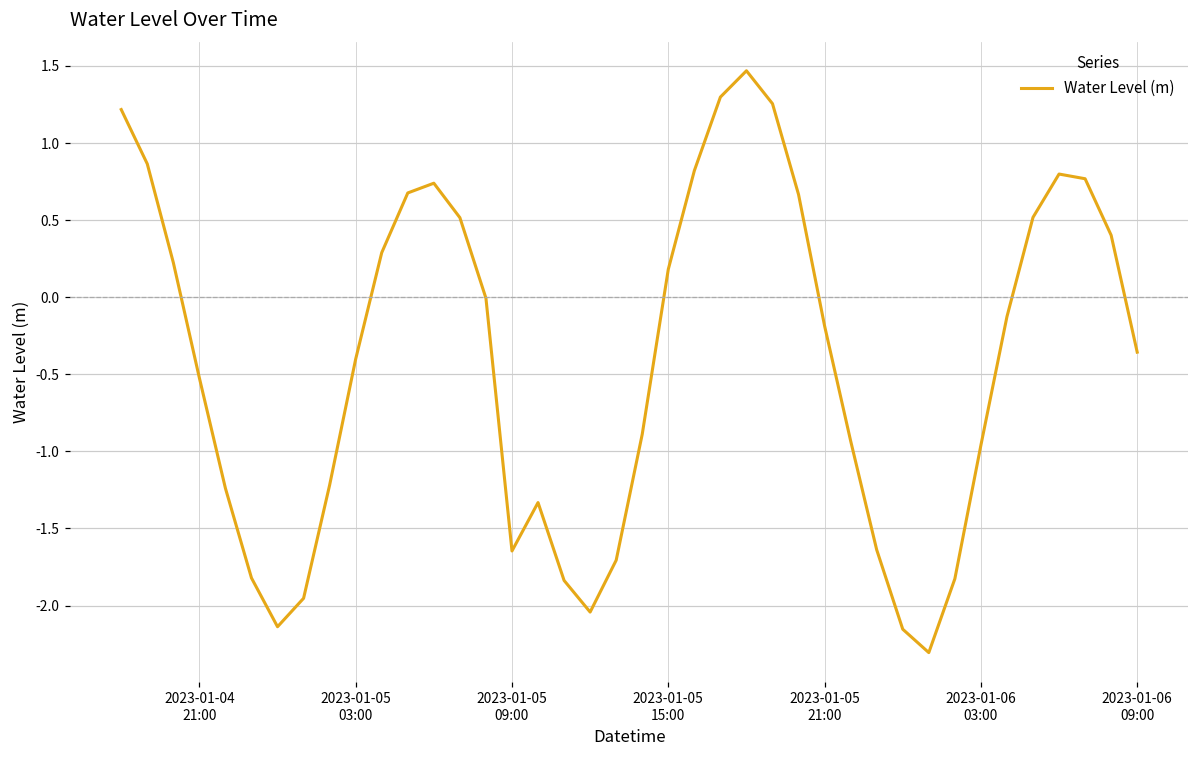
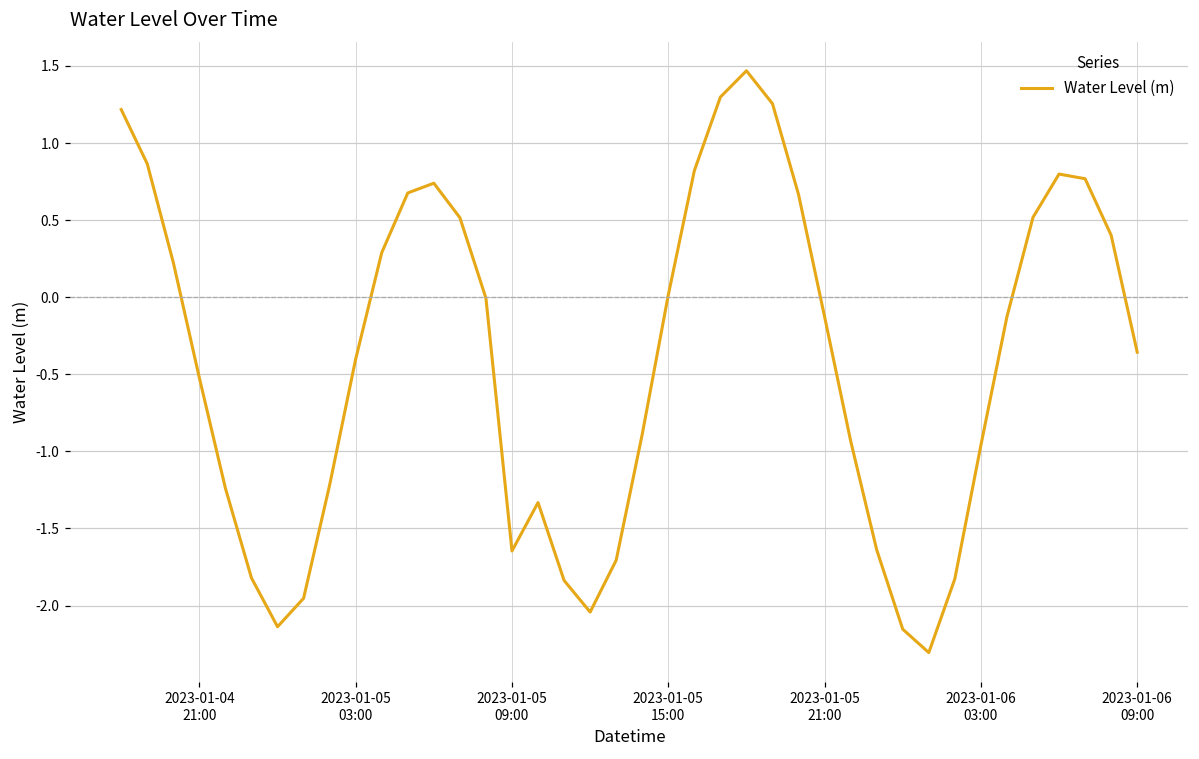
  {
    "2023-01-04 21:00": -0.52,
    "2023-01-05 03:00": -0.40,
    "2023-01-05 09:00": -1.65,
-   "2023-01-05 15:00": 0.18,
-   "2023-01-05 21:00": -0.19,
+   "2023-01-05 15:00": 0.01,
+   "2023-01-05 21:00": -0.13,
    "2023-01-06 03:00": -0.96,
    "2023-01-06 09:00": -0.36
  }
